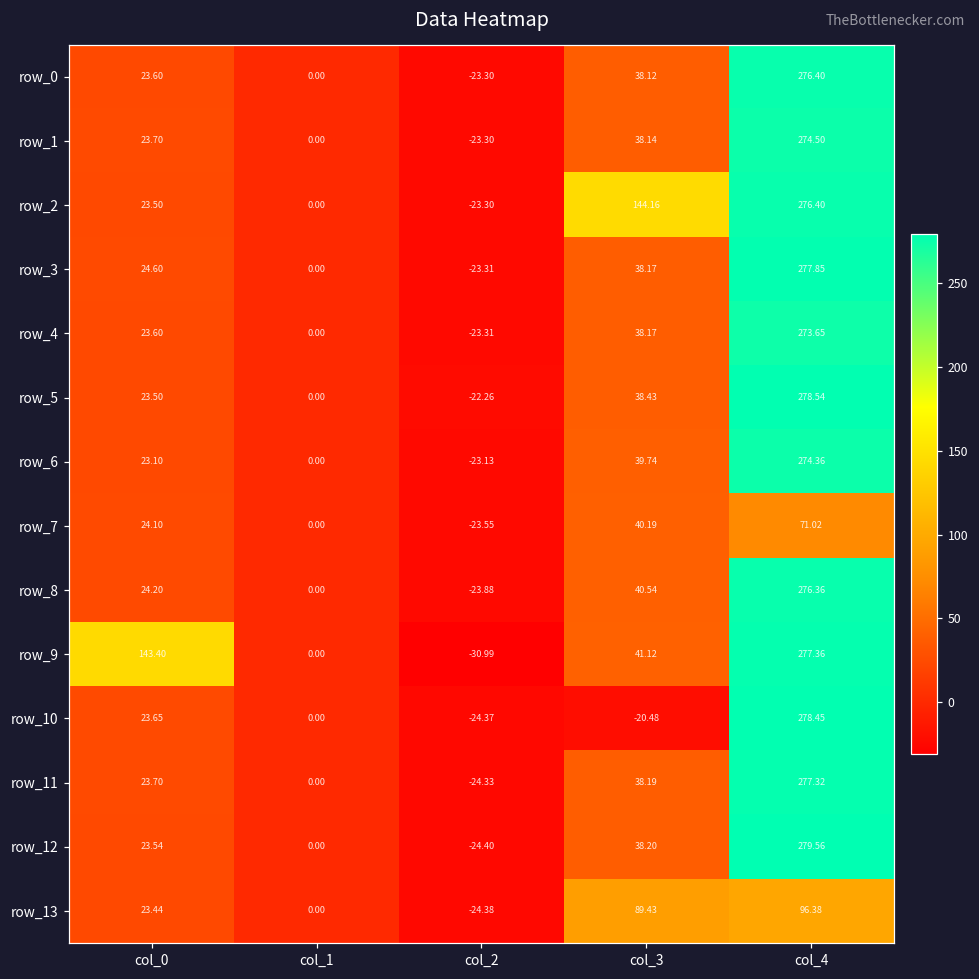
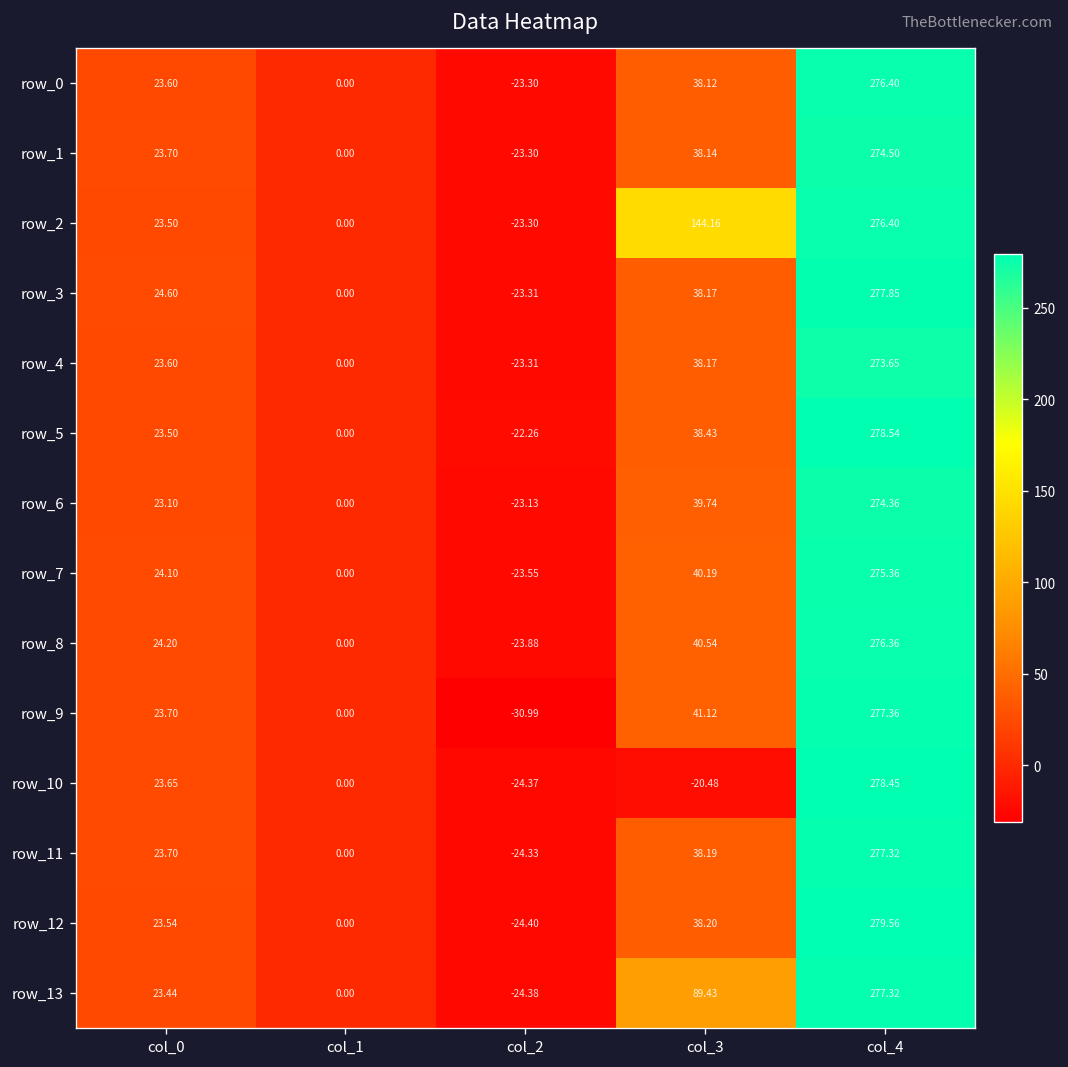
  {
    "row_0": {
      "col_0": 23.60,
      "col_1": 0.00,
      "col_2": -23.30,
      "col_3": 38.12,
      "col_4": 276.40
    },
    "row_1": {
      "col_0": 23.70,
      "col_1": 0.00,
      "col_2": -23.30,
      "col_3": 38.14,
      "col_4": 274.50
    },
    "row_2": {
      "col_0": 23.50,
      "col_1": 0.00,
      "col_2": -23.30,
      "col_3": 144.16,
      "col_4": 276.40
    },
    "row_3": {
      "col_0": 24.60,
      "col_1": 0.00,
      "col_2": -23.31,
      "col_3": 38.17,
      "col_4": 277.85
    },
    "row_4": {
      "col_0": 23.60,
      "col_1": 0.00,
      "col_2": -23.31,
      "col_3": 38.17,
      "col_4": 273.65
    },
    "row_5": {
      "col_0": 23.50,
      "col_1": 0.00,
      "col_2": -22.26,
      "col_3": 38.43,
      "col_4": 278.54
    },
    "row_6": {
      "col_0": 23.10,
      "col_1": 0.00,
      "col_2": -23.13,
      "col_3": 39.74,
      "col_4": 274.36
    },
    "row_7": {
      "col_0": 24.10,
      "col_1": 0.00,
      "col_2": -23.55,
      "col_3": 40.19,
-     "col_4": 71.02
+     "col_4": 275.36
    },
    "row_8": {
      "col_0": 24.20,
      "col_1": 0.00,
      "col_2": -23.88,
      "col_3": 40.54,
      "col_4": 276.36
    },
    "row_9": {
-     "col_0": 143.40,
+     "col_0": 23.70,
      "col_1": 0.00,
      "col_2": -30.99,
      "col_3": 41.12,
      "col_4": 277.36
    },
    "row_10": {
      "col_0": 23.65,
      "col_1": 0.00,
      "col_2": -24.37,
      "col_3": -20.48,
      "col_4": 278.45
    },
    "row_11": {
      "col_0": 23.70,
      "col_1": 0.00,
      "col_2": -24.33,
      "col_3": 38.19,
      "col_4": 277.32
    },
    "row_12": {
      "col_0": 23.54,
      "col_1": 0.00,
      "col_2": -24.40,
      "col_3": 38.20,
      "col_4": 279.56
    },
    "row_13": {
      "col_0": 23.44,
      "col_1": 0.00,
      "col_2": -24.38,
      "col_3": 89.43,
-     "col_4": 96.38
+     "col_4": 277.32
    }
  }
